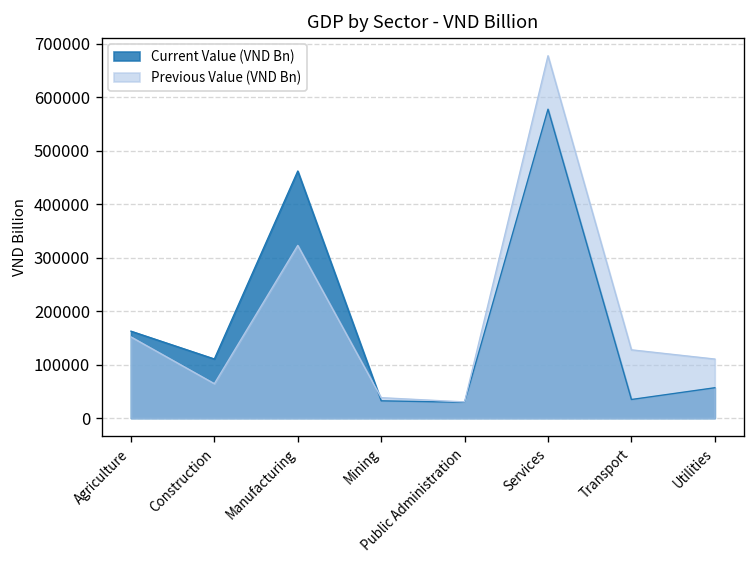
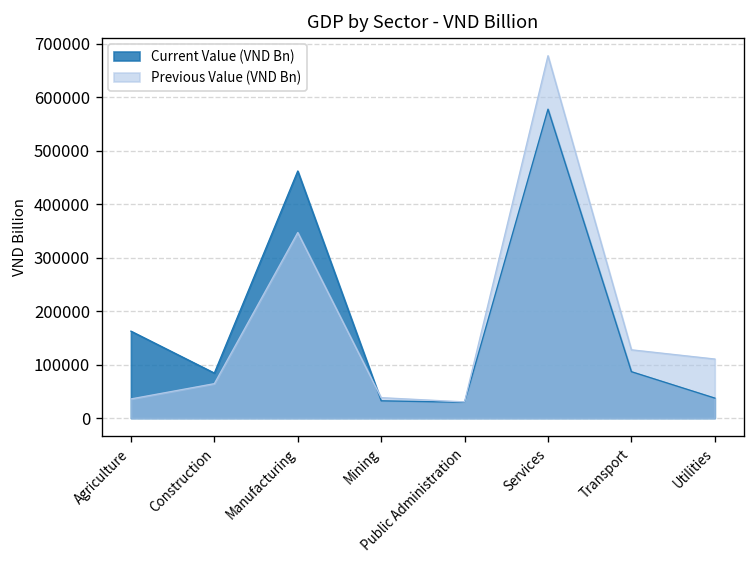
  {
    "Current Value (VND Bn)": {
      "Agriculture": 160000,
-     "Construction": 110000,
+     "Construction": 80000,
      "Manufacturing": 460000,
      "Mining": 30000,
      "Services": 580000,
-     "Transport": 30000,
-     "Utilities": 60000
+     "Transport": 90000,
+     "Utilities": 40000
    },
    "Previous Value (VND Bn)": {
-     "Agriculture": 150000,
+     "Agriculture": 40000,
      "Construction": 60000,
-     "Manufacturing": 320000,
+     "Manufacturing": 350000,
      "Mining": 40000,
      "Services": 680000,
      "Transport": 130000,
      "Utilities": 110000
    }
  }
